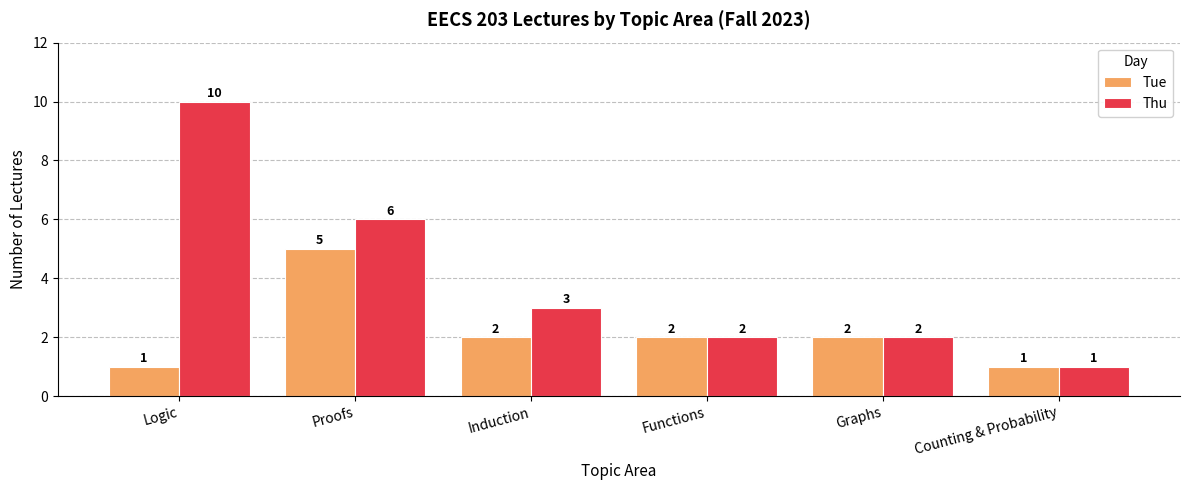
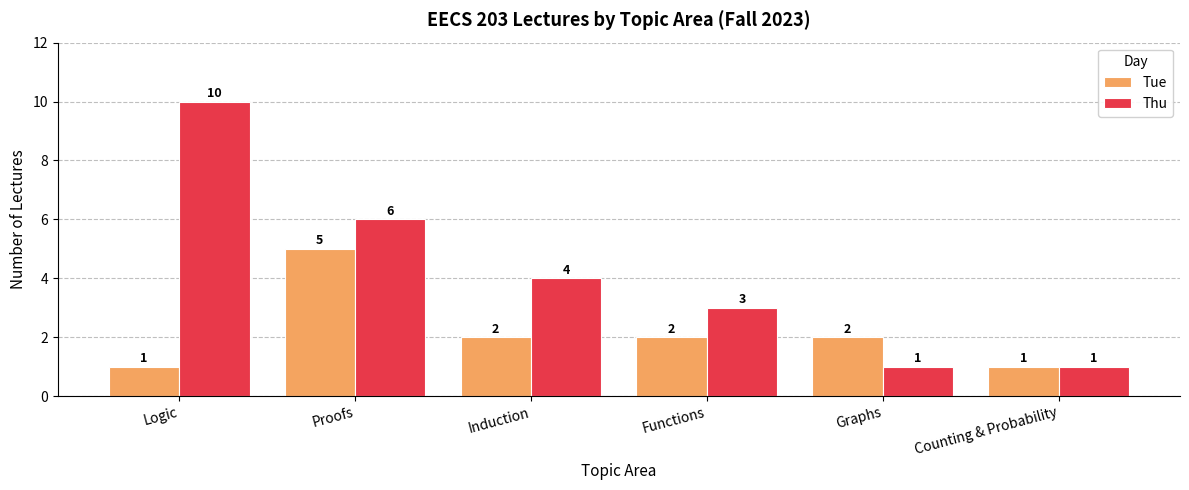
  {
    "Tue": {
      "Logic": 1,
      "Proofs": 5,
      "Induction": 2,
      "Functions": 2,
      "Graphs": 2,
      "Counting & Probability": 1
    },
    "Thu": {
      "Logic": 10,
      "Proofs": 6,
-     "Induction": 3,
-     "Functions": 2,
-     "Graphs": 2,
+     "Induction": 4,
+     "Functions": 3,
+     "Graphs": 1,
      "Counting & Probability": 1
    }
  }
